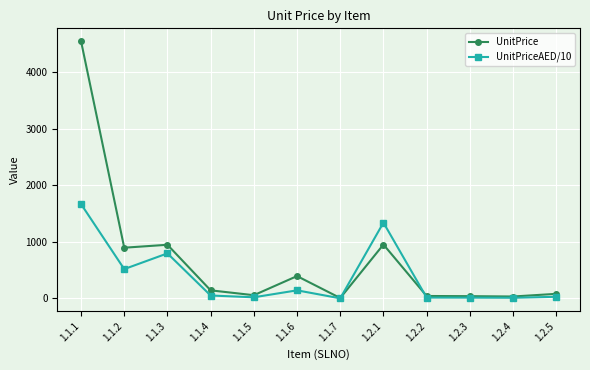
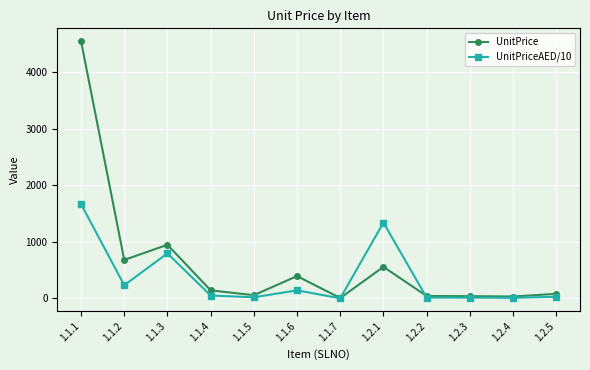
  {
    "UnitPrice": {
      "1.1.1": 4600,
-     "1.1.2": 900,
+     "1.1.2": 700,
      "1.1.3": 1000,
      "1.1.4": 100,
      "1.1.6": 400,
-     "1.2.1": 1000,
+     "1.2.1": 600,
      "1.2.5": 100
    },
    "UnitPriceAED/10": {
      "1.1.1": 1700,
-     "1.1.2": 500,
+     "1.1.2": 200,
      "1.1.3": 800,
      "1.1.4": 100,
      "1.1.6": 100,
      "1.2.1": 1300,
      "1.2.5": 0
    }
  }
